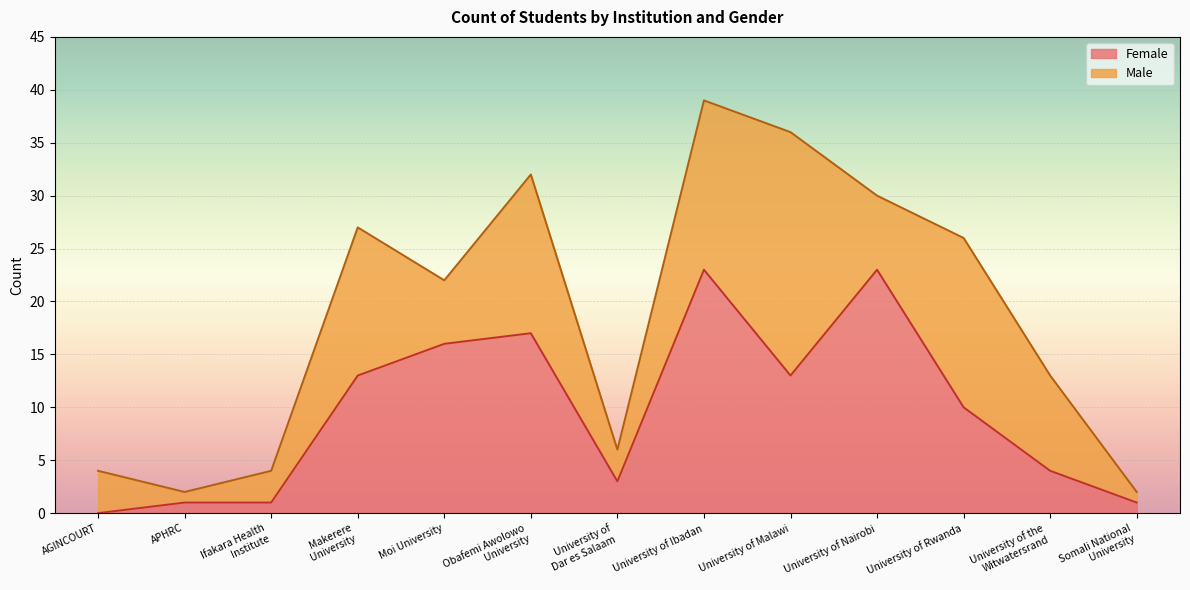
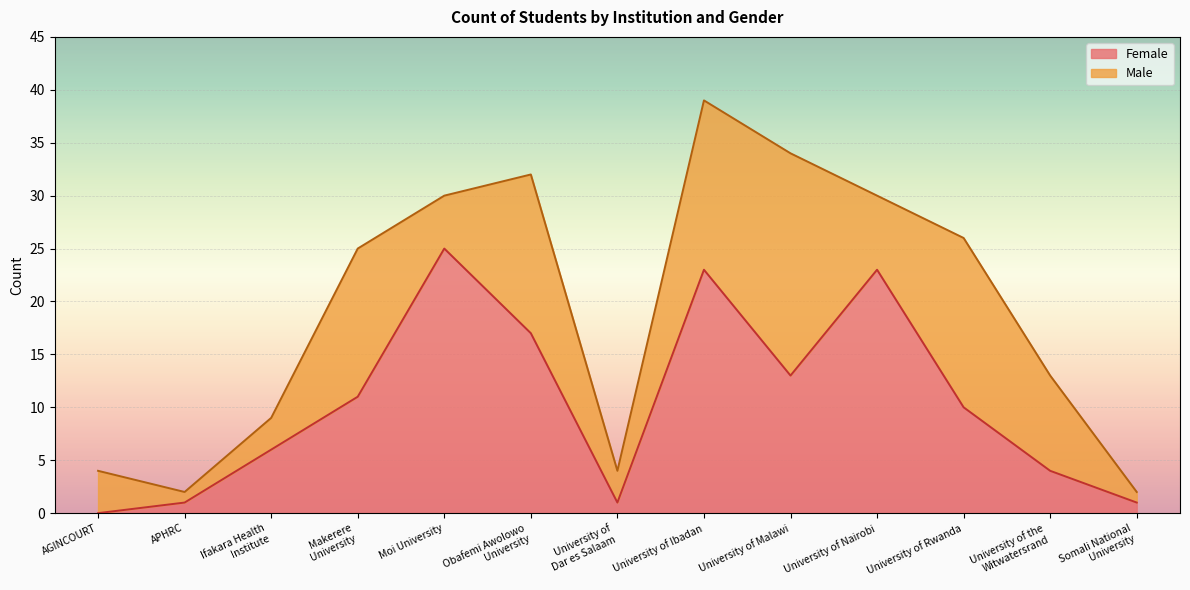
  {
    "Female": {
      "AGINCOURT": 0,
      "APHRC": 1,
-     "Ifakara Health Institute": 1,
-     "Makerere University": 13,
-     "Moi University": 16,
+     "Ifakara Health Institute": 6,
+     "Makerere University": 11,
+     "Moi University": 25,
      "Obafemi Awolowo University": 17,
-     "University of Dar es Salaam": 3,
+     "University of Dar es Salaam": 1,
      "University of Ibadan": 23,
      "University of Malawi": 13,
      "University of Nairobi": 23,
      "University of Rwanda": 10,
      "University of the Witwatersrand": 4,
      "Somali National University": 1
    },
    "Male": {
      "AGINCOURT": 4,
      "APHRC": 1,
      "Ifakara Health Institute": 3,
      "Makerere University": 14,
-     "Moi University": 6,
+     "Moi University": 5,
      "Obafemi Awolowo University": 15,
      "University of Dar es Salaam": 3,
      "University of Ibadan": 16,
-     "University of Malawi": 23,
+     "University of Malawi": 21,
      "University of Nairobi": 7,
      "University of Rwanda": 16,
      "University of the Witwatersrand": 9,
      "Somali National University": 1
    }
  }
